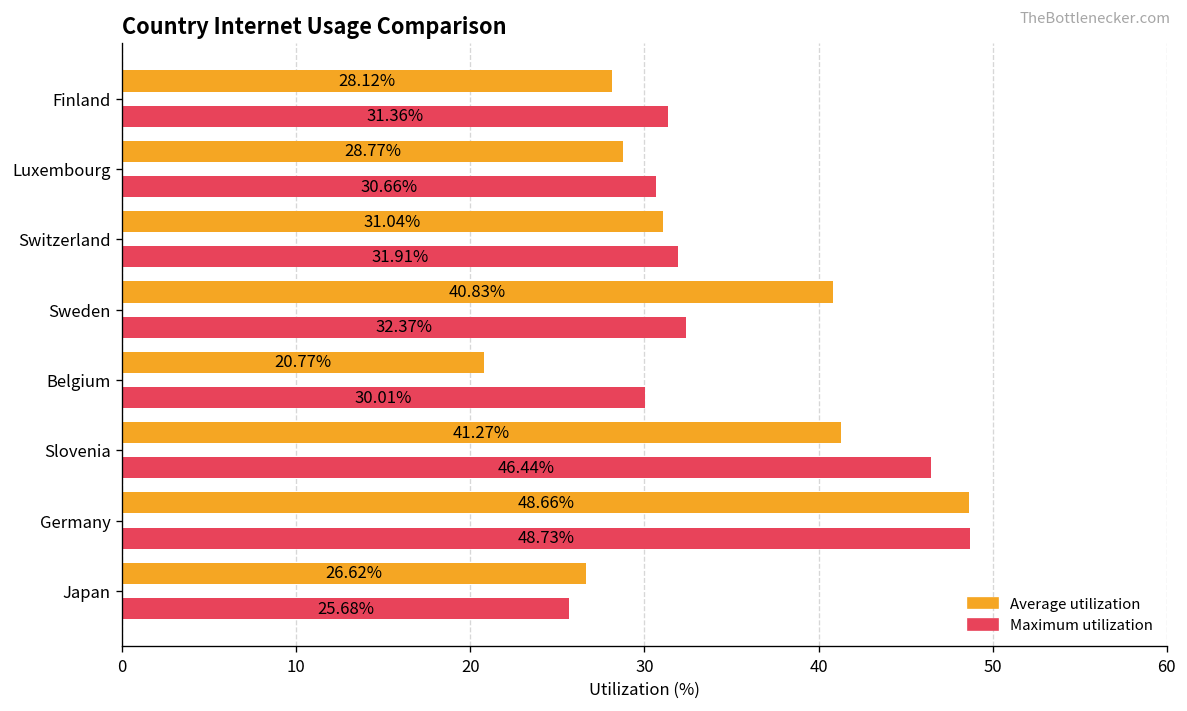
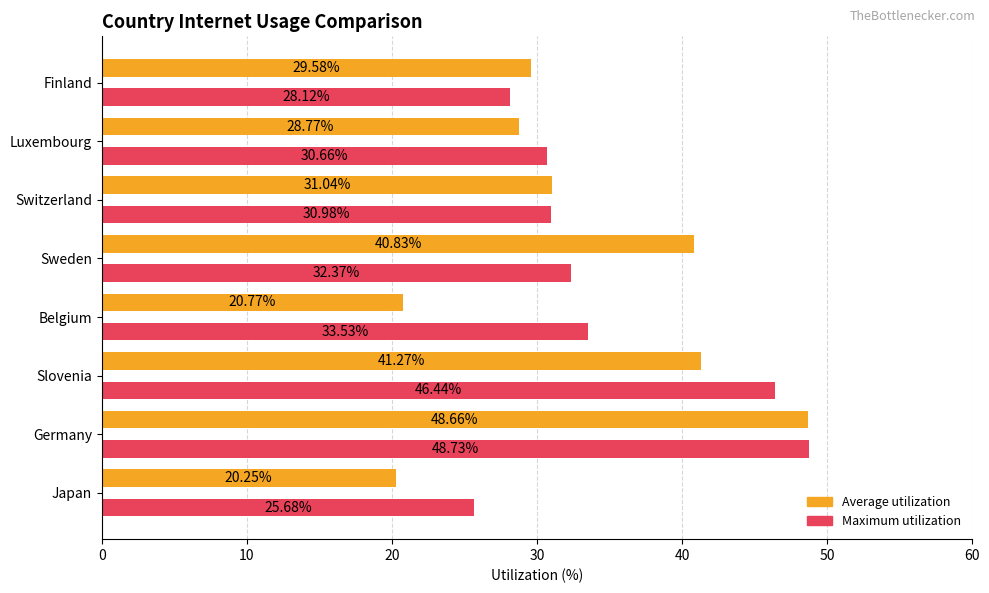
  {
    "Average utilization": {
-     "Finland": "28.12%",
+     "Finland": "29.58%",
      "Luxembourg": "28.77%",
      "Switzerland": "31.04%",
      "Sweden": "40.83%",
      "Belgium": "20.77%",
      "Slovenia": "41.27%",
      "Germany": "48.66%",
-     "Japan": "26.62%"
+     "Japan": "20.25%"
    },
    "Maximum utilization": {
-     "Finland": "31.36%",
+     "Finland": "28.12%",
      "Luxembourg": "30.66%",
-     "Switzerland": "31.91%",
+     "Switzerland": "30.98%",
      "Sweden": "32.37%",
-     "Belgium": "30.01%",
+     "Belgium": "33.53%",
      "Slovenia": "46.44%",
      "Germany": "48.73%",
      "Japan": "25.68%"
    }
  }
